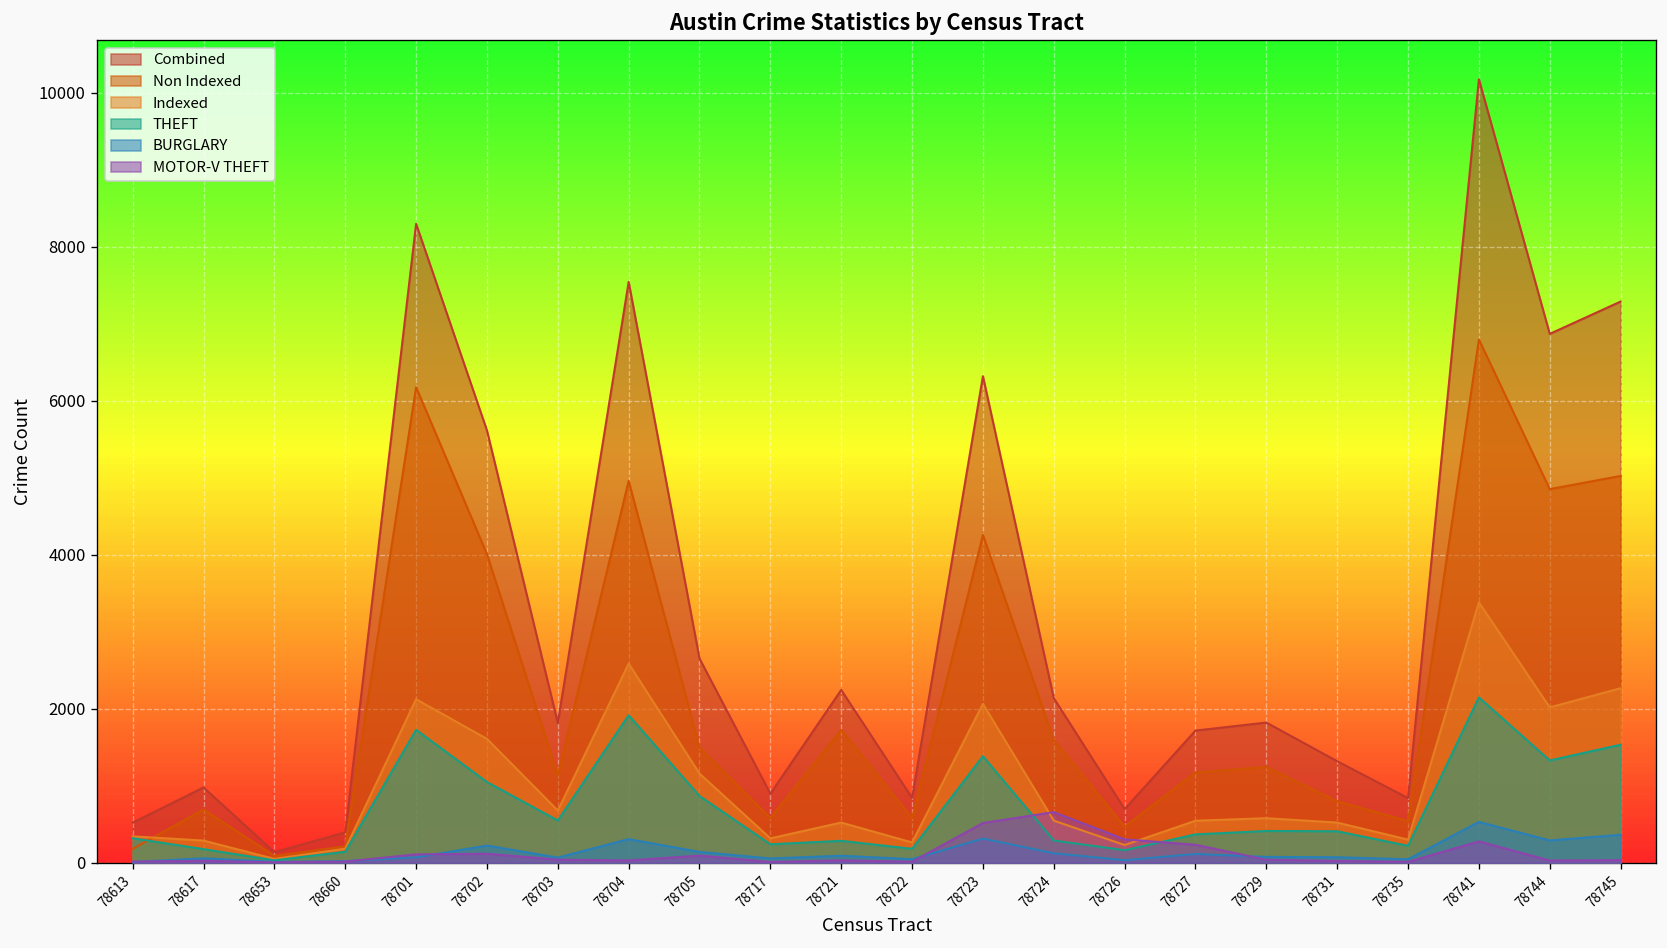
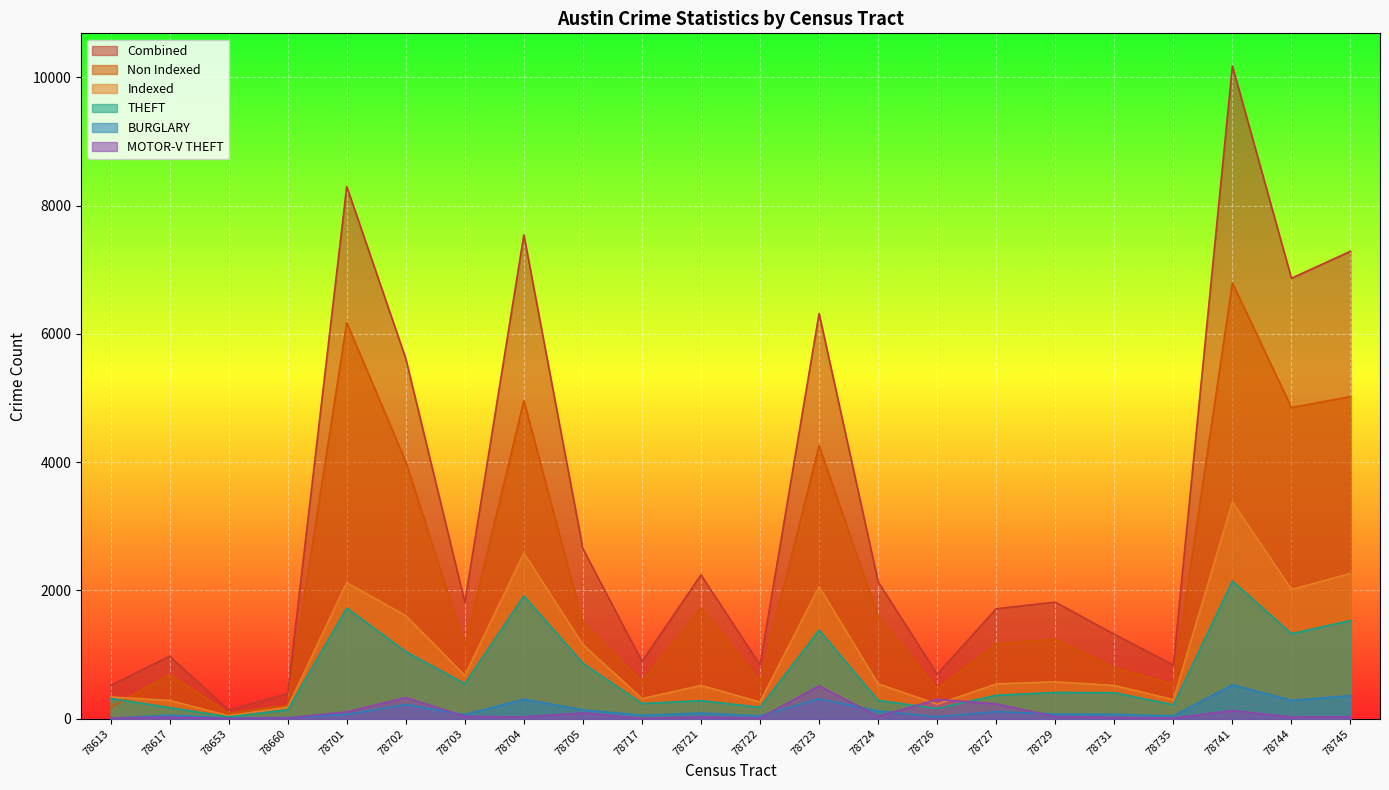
  {
    "MOTOR-V THEFT": {
-     "78702": 100,
+     "78702": 300,
      "78704": 0,
      "78705": 100,
      "78717": 0,
      "78721": 0,
      "78723": 500,
-     "78724": 700,
+     "78724": 0,
      "78726": 300,
      "78727": 200,
      "78731": 0,
-     "78741": 300,
+     "78741": 100,
      "78744": 0,
      "78745": 0
    }
  }
